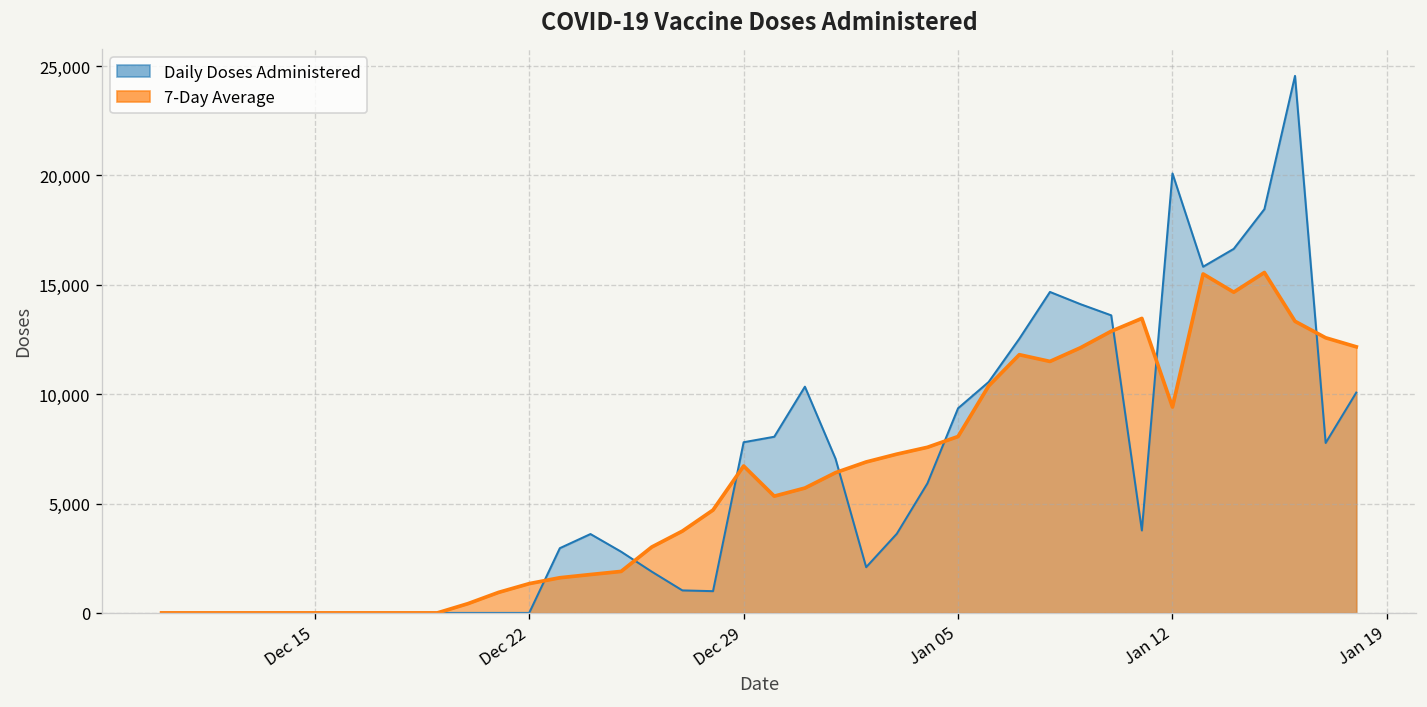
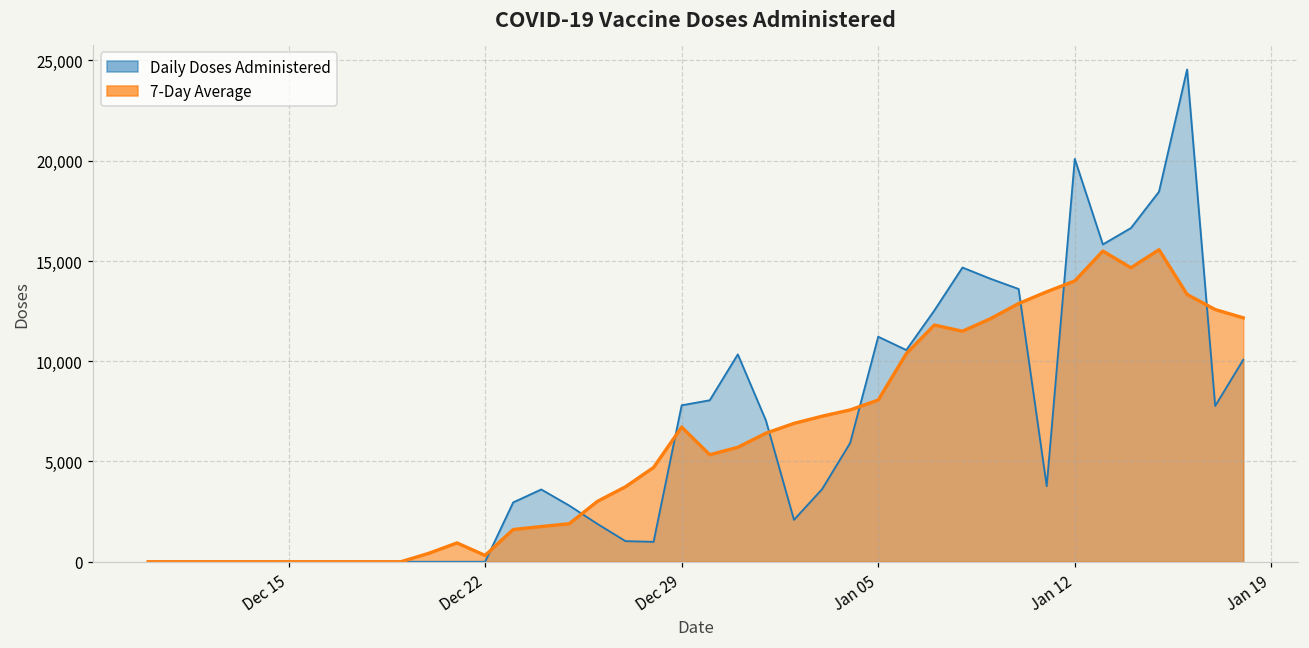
  {
    "Daily Doses Administered": {
      "Dec 22": "0",
      "Dec 29": "7,800",
-     "Jan 05": "9,400",
+     "Jan 05": "11,200",
      "Jan 12": "20,100"
    },
    "7-Day Average": {
-     "Dec 22": "1,300",
+     "Dec 22": "300",
      "Dec 29": "6,700",
      "Jan 05": "8,100",
-     "Jan 12": "9,400"
+     "Jan 12": "14,000"
    }
  }
